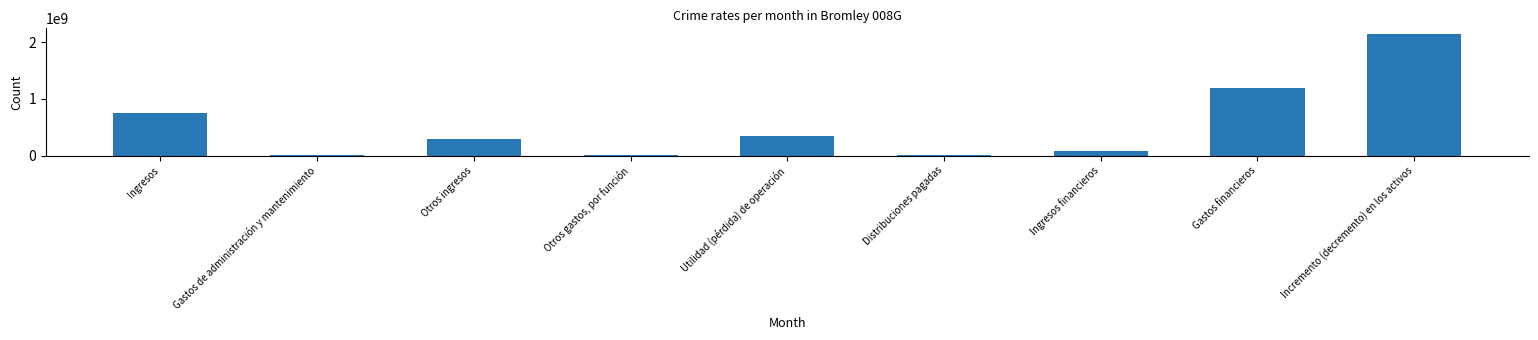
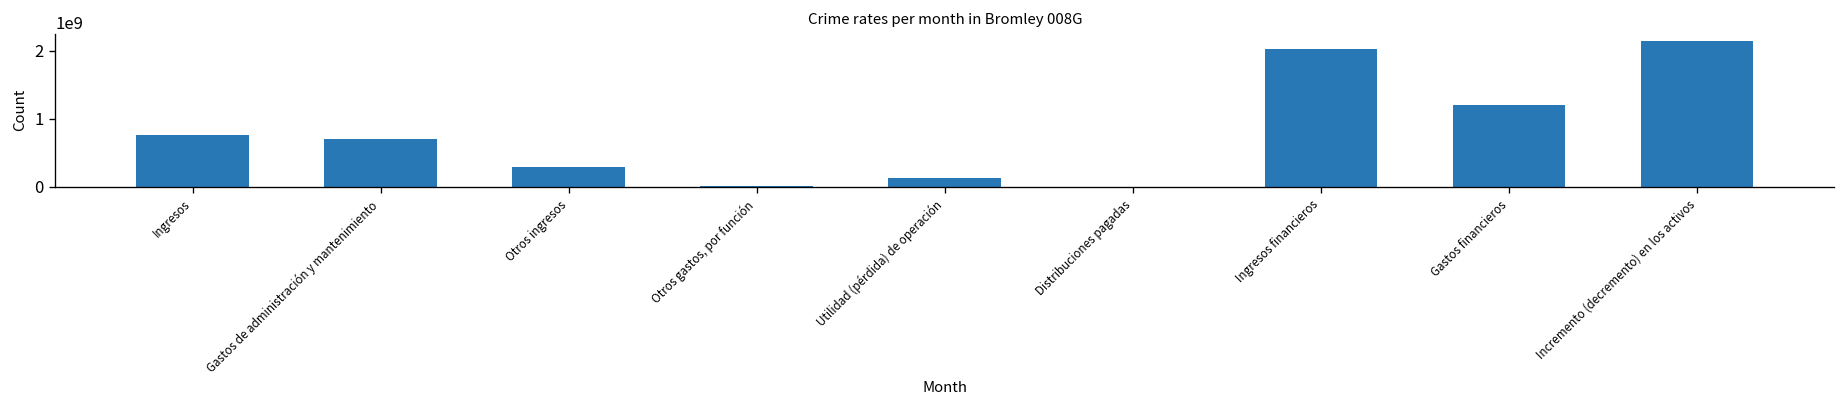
  {
    "Ingresos": 800000000,
-   "Gastos de administración y mantenimiento": 0,
+   "Gastos de administración y mantenimiento": 700000000,
    "Otros ingresos": 300000000,
-   "Utilidad (pérdida) de operación": 300000000,
-   "Ingresos financieros": 100000000,
+   "Utilidad (pérdida) de operación": 100000000,
+   "Ingresos financieros": 2000000000,
    "Gastos financieros": 1200000000,
    "Incremento (decremento) en los activos": 2100000000
  }
